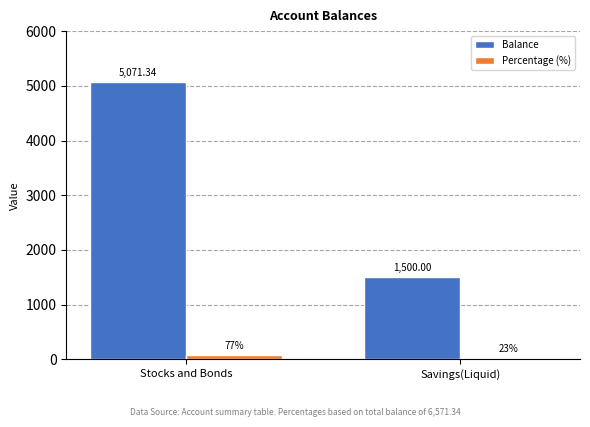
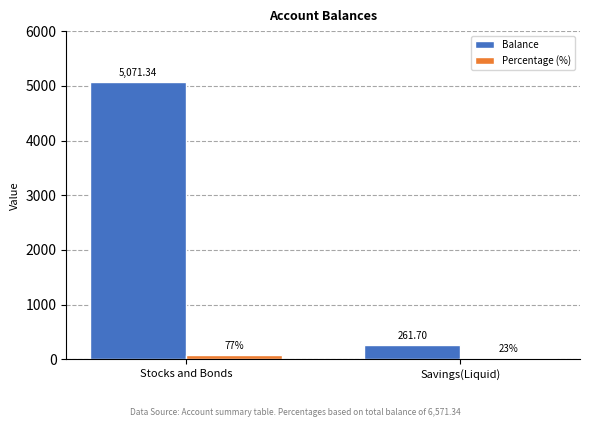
  {
    "Balance": {
      "Stocks and Bonds": "5,071.34",
-     "Savings(Liquid)": "1,500.00"
+     "Savings(Liquid)": "261.70"
    },
    "Percentage (%)": {
      "Stocks and Bonds": "77%",
      "Savings(Liquid)": "23%"
    }
  }
